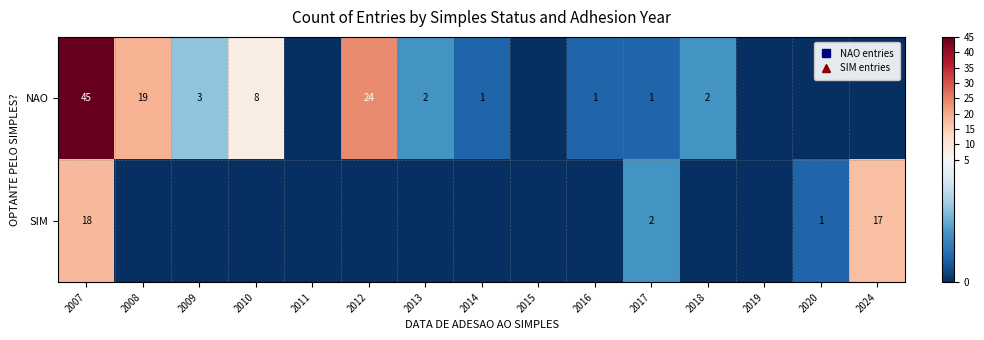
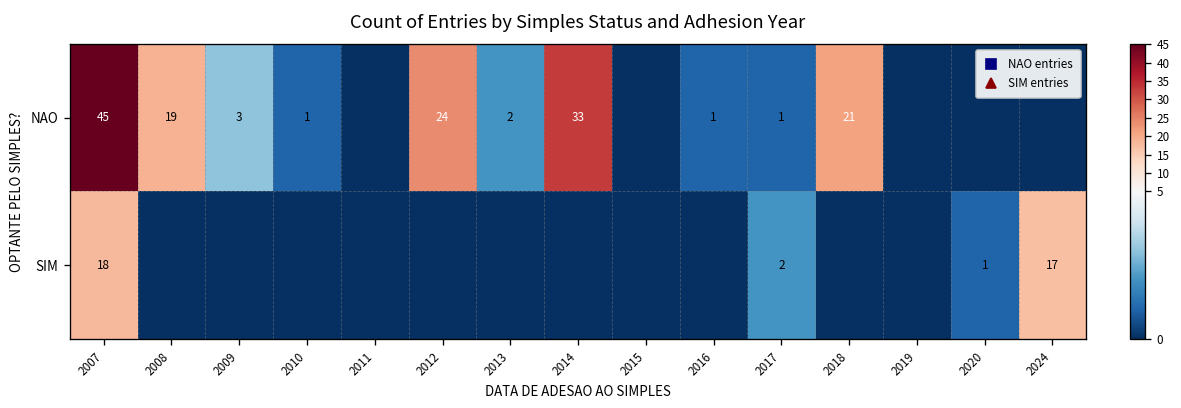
  {
    "NAO": {
      "2007": 45,
      "2008": 19,
      "2009": 3,
-     "2010": 8,
+     "2010": 1,
      "2012": 24,
      "2013": 2,
-     "2014": 1,
+     "2014": 33,
      "2016": 1,
      "2017": 1,
-     "2018": 2
+     "2018": 21
    },
    "SIM": {
      "2007": 18,
      "2017": 2,
      "2020": 1,
      "2024": 17
    }
  }
